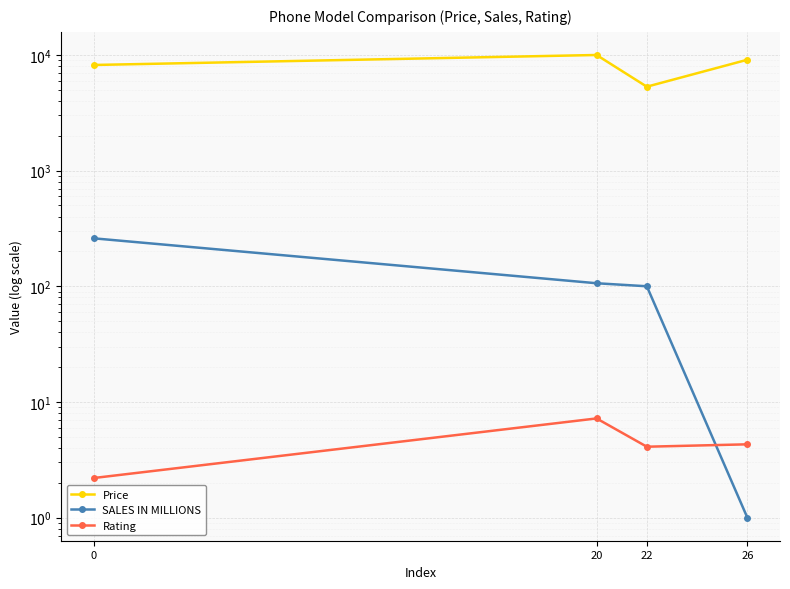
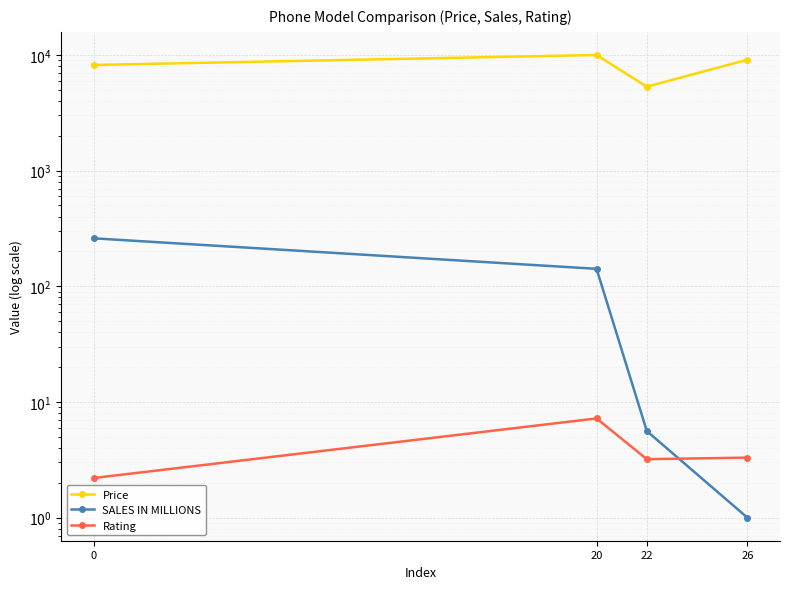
  {
    "Price": {
      "0": 8000,
      "20": 10000,
      "22": 5000,
      "26": 9000
    },
    "SALES IN MILLIONS": {
      "0": 260,
-     "20": 110,
-     "22": 100,
+     "20": 140,
+     "22": 6,
      "26": 1
    },
    "Rating": {
      "0": 2.2,
      "20": 7,
-     "22": 4.1,
-     "26": 4.3
+     "22": 3.2,
+     "26": 3.3
    }
  }
